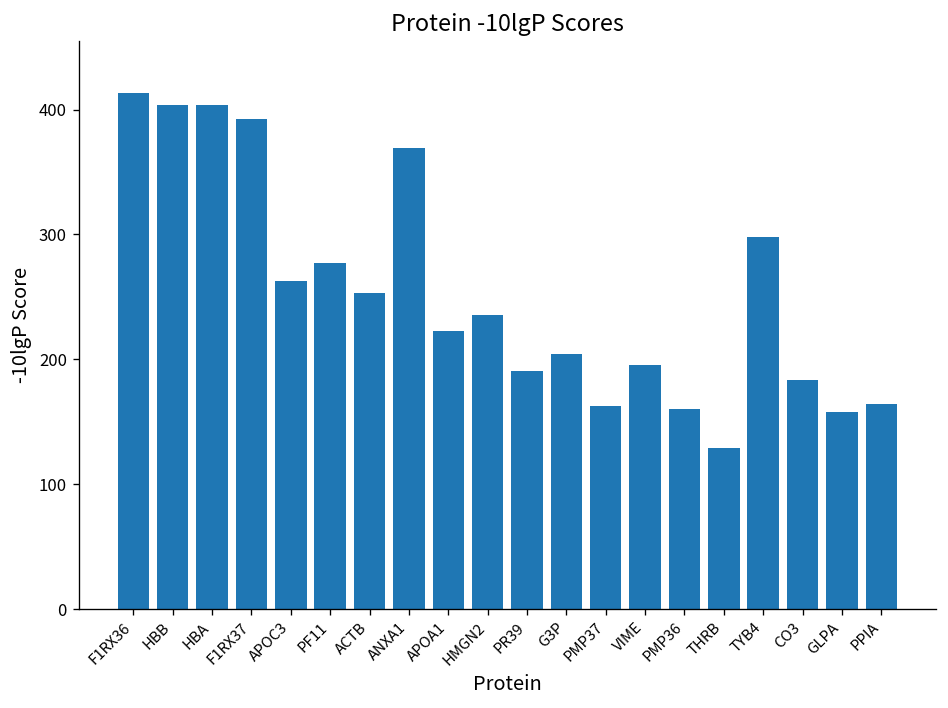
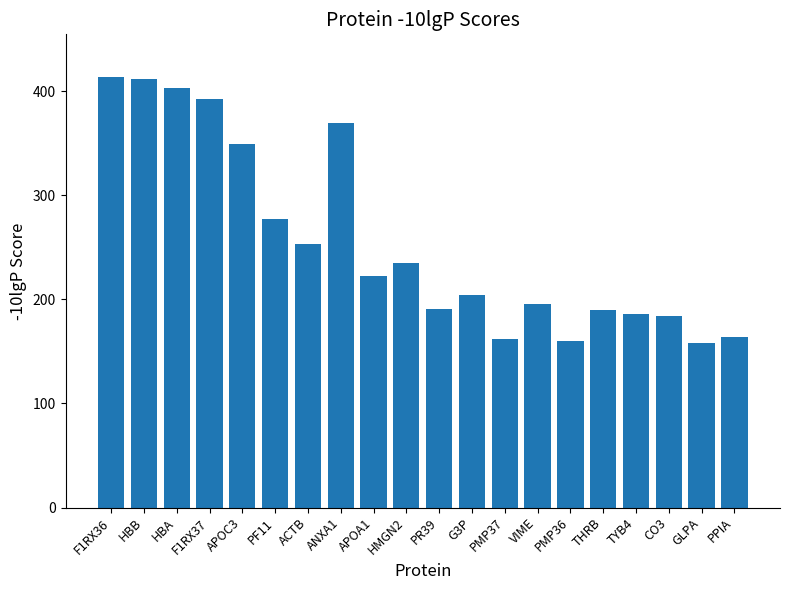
  {
    "F1RX36": 413,
-   "HBB": 404,
+   "HBB": 412,
    "HBA": 404,
    "F1RX37": 392,
-   "APOC3": 263,
+   "APOC3": 350,
    "PF11": 277,
    "ACTB": 253,
    "ANXA1": 369,
    "APOA1": 223,
    "HMGN2": 235,
    "PR39": 191,
    "G3P": 204,
    "PMP37": 162,
    "VIME": 195,
    "PMP36": 160,
-   "THRB": 129,
-   "TYB4": 298,
+   "THRB": 190,
+   "TYB4": 186,
    "CO3": 184,
    "GLPA": 158,
    "PPIA": 164
  }
